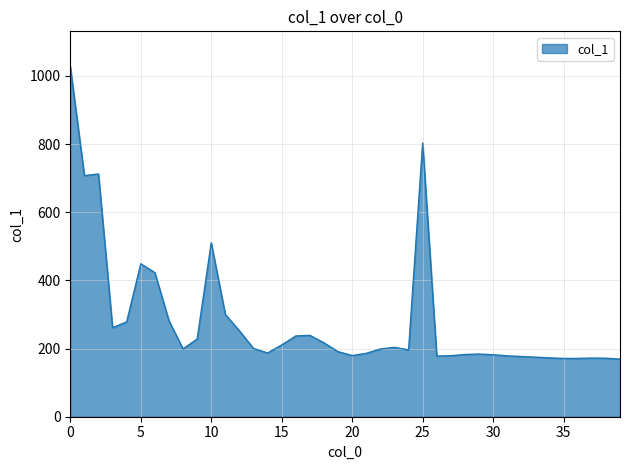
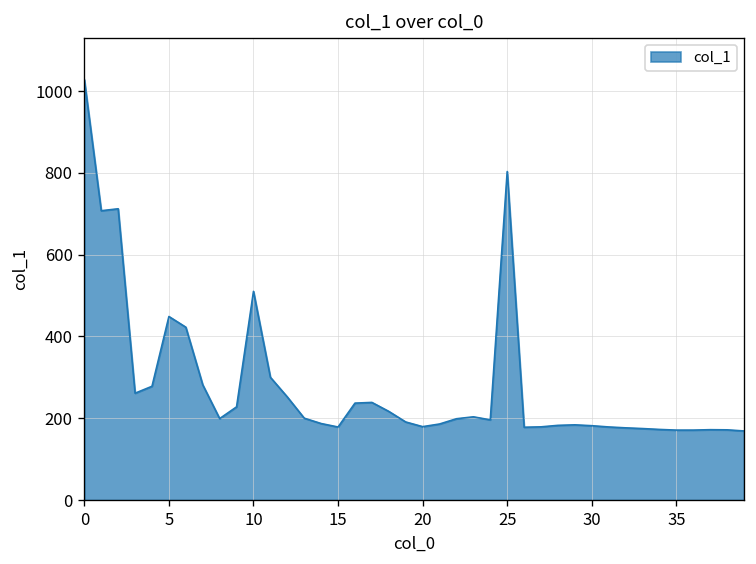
  {
    "0": 1030,
    "5": 450,
    "10": 510,
-   "15": 210,
+   "15": 180,
    "20": 180,
    "25": 800,
    "30": 180,
    "35": 170
  }
